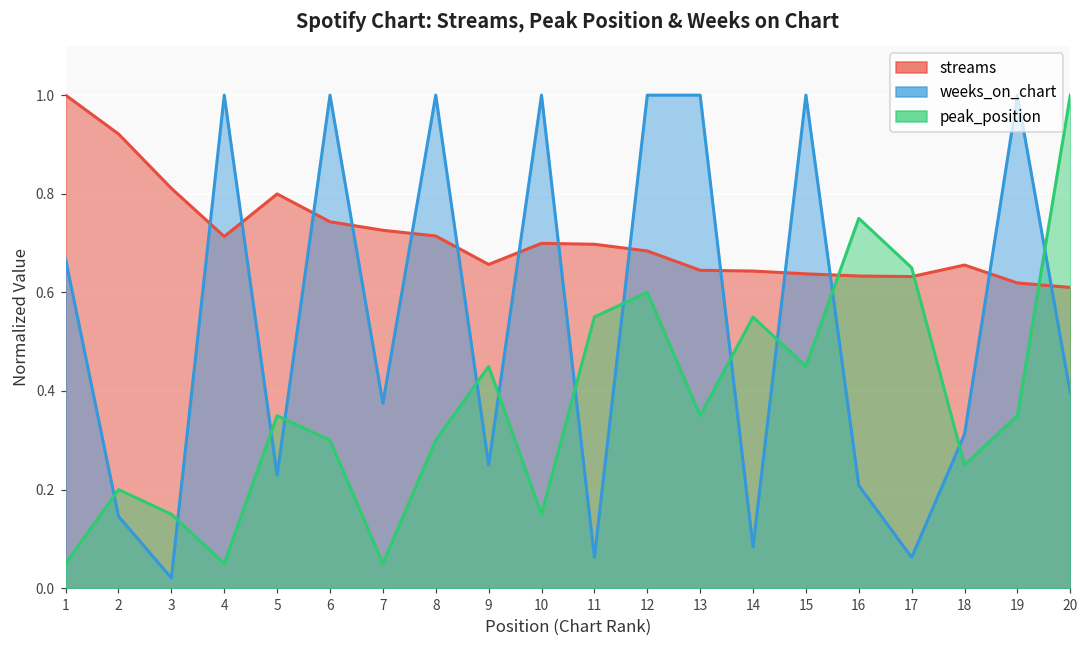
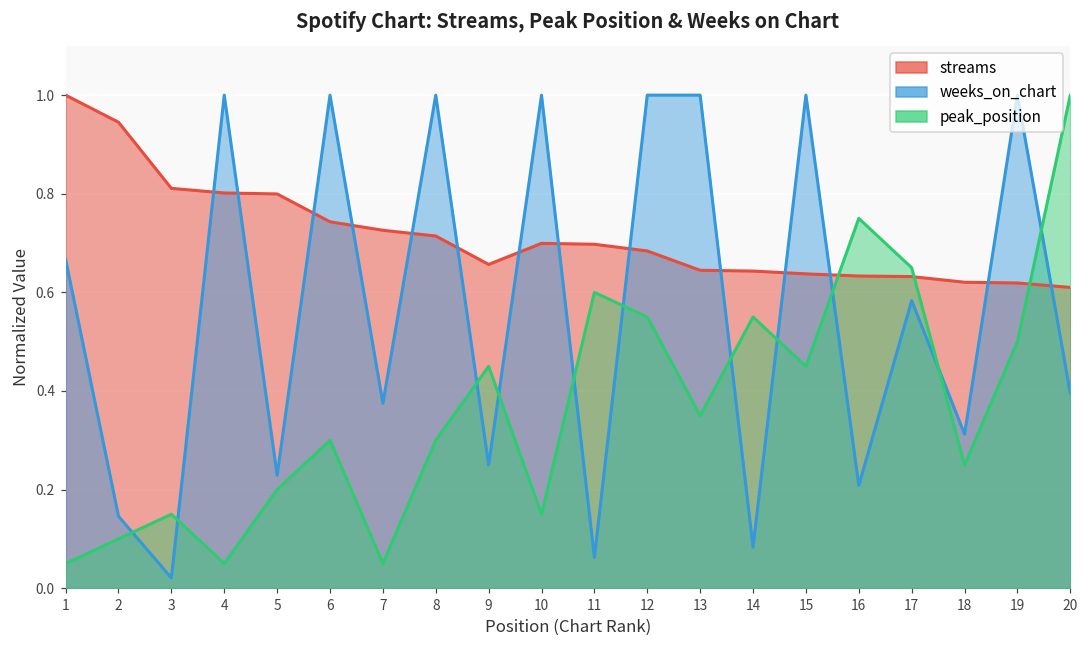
  {
    "streams": {
      "1": 1.00,
-     "2": 0.92,
+     "2": 0.95,
      "3": 0.81,
-     "4": 0.71,
+     "4": 0.80,
      "5": 0.80,
      "6": 0.74,
      "7": 0.73,
      "8": 0.71,
      "9": 0.66,
      "10": 0.70,
      "11": 0.70,
      "12": 0.68,
      "13": 0.64,
      "14": 0.64,
      "15": 0.64,
      "16": 0.63,
      "17": 0.63,
-     "18": 0.66,
+     "18": 0.62,
      "19": 0.62,
      "20": 0.61
    },
    "weeks_on_chart": {
      "1": 0.67,
      "2": 0.15,
      "3": 0.02,
      "4": 1.00,
      "5": 0.23,
      "6": 1.00,
      "7": 0.38,
      "8": 1.00,
      "9": 0.25,
      "10": 1.00,
      "11": 0.06,
      "12": 1.00,
      "13": 1.00,
      "14": 0.08,
      "15": 1.00,
      "16": 0.21,
-     "17": 0.06,
+     "17": 0.58,
      "18": 0.31,
      "20": 0.40
    },
    "peak_position": {
      "1": 0.05,
-     "2": 0.20,
+     "2": 0.10,
      "3": 0.15,
      "4": 0.05,
-     "5": 0.35,
+     "5": 0.20,
      "6": 0.30,
      "7": 0.05,
      "8": 0.30,
      "9": 0.45,
      "10": 0.15,
-     "11": 0.55,
-     "12": 0.60,
+     "11": 0.60,
+     "12": 0.55,
      "13": 0.35,
      "14": 0.55,
      "15": 0.45,
      "16": 0.75,
      "17": 0.65,
      "18": 0.25,
-     "19": 0.35,
+     "19": 0.50,
      "20": 1.00
    }
  }
